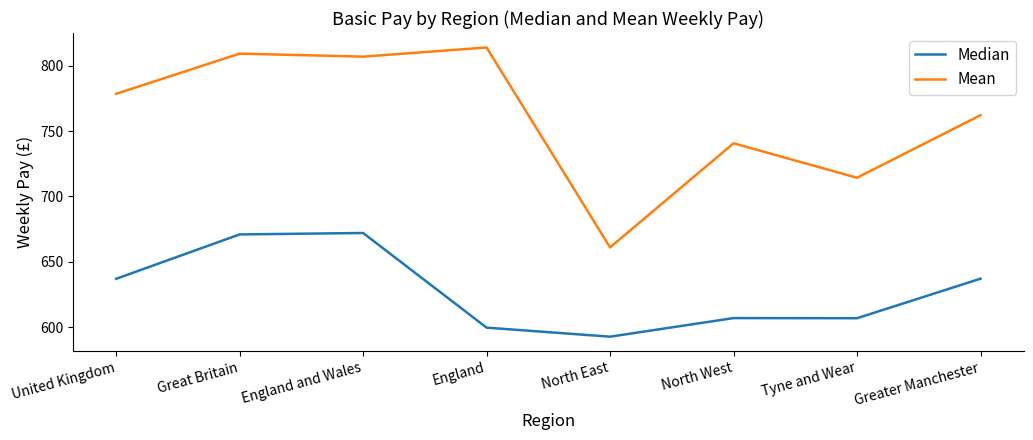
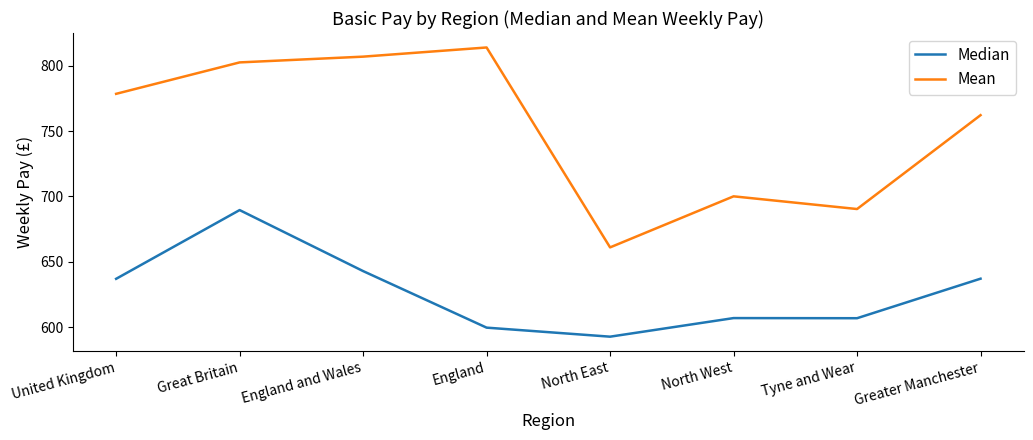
  {
    "Median": {
      "United Kingdom": 637,
-     "Great Britain": 671,
-     "England and Wales": 672,
+     "Great Britain": 690,
+     "England and Wales": 643,
      "England": 600,
      "North East": 593,
      "North West": 607,
      "Tyne and Wear": 607,
      "Greater Manchester": 637
    },
    "Mean": {
      "United Kingdom": 778,
-     "Great Britain": 809,
+     "Great Britain": 802,
      "England and Wales": 807,
      "England": 814,
      "North East": 661,
-     "North West": 741,
-     "Tyne and Wear": 714,
+     "North West": 700,
+     "Tyne and Wear": 690,
      "Greater Manchester": 762
    }
  }
